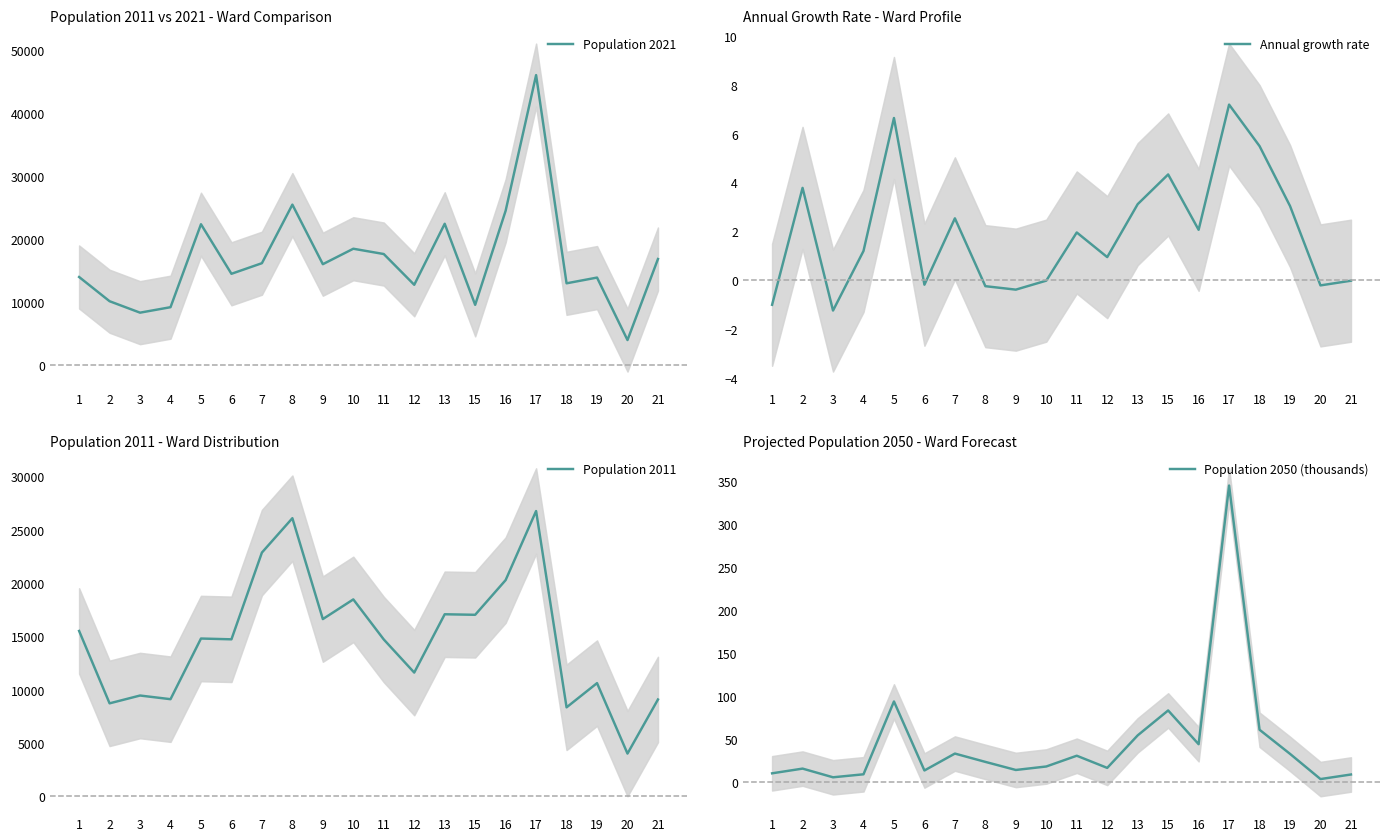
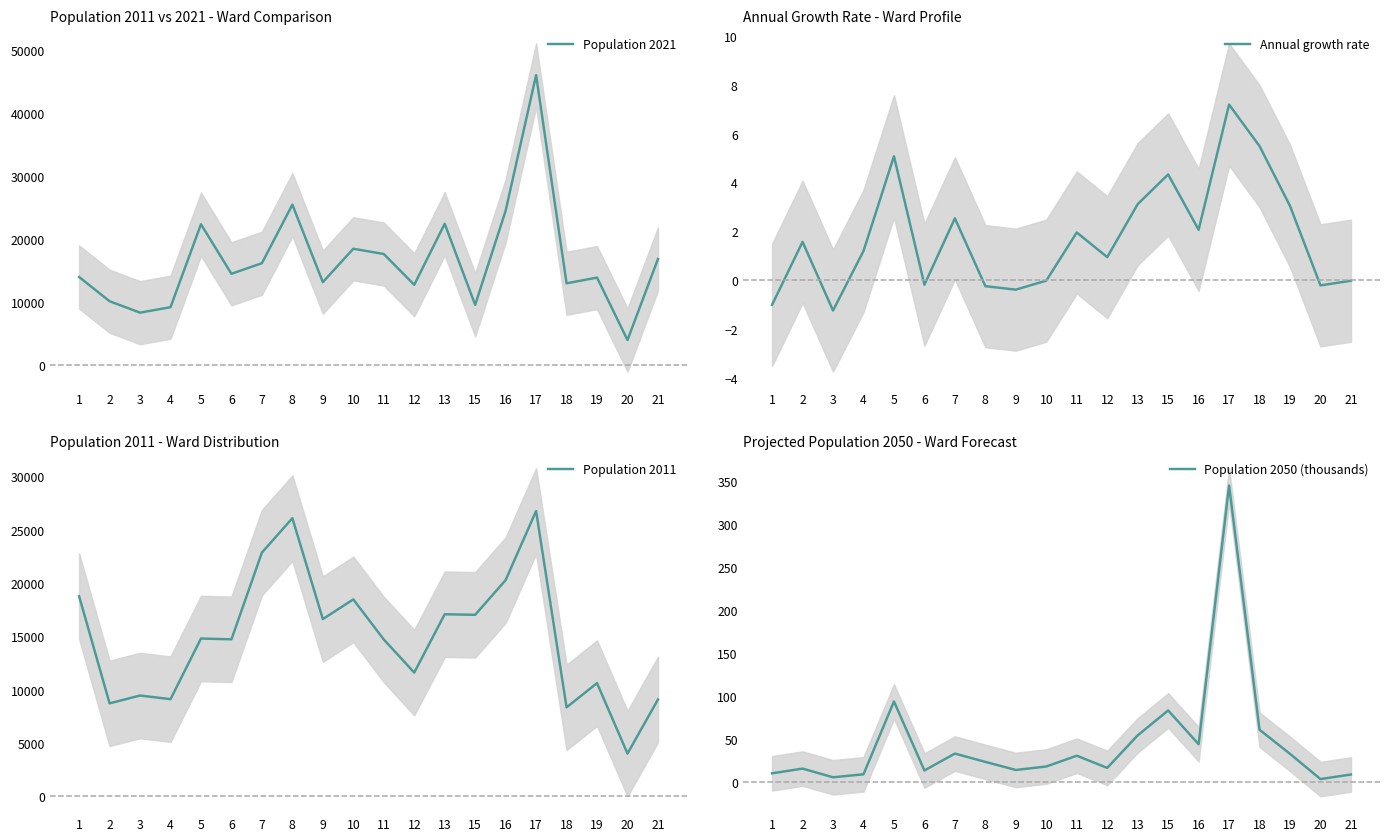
  {
    "Population 2011 vs 2021 - Ward Comparison": {
      "Population 2021": {
        "1": 14000,
        "2": 10000,
        "3": 8000,
        "4": 9000,
        "5": 22000,
        "6": 14000,
        "7": 16000,
        "8": 25000,
-       "9": 16000,
+       "9": 13000,
        "10": 18000,
        "11": 18000,
        "12": 13000,
        "13": 22000,
        "15": 10000,
        "16": 24000,
        "17": 46000,
        "18": 13000,
        "19": 14000,
        "20": 4000,
        "21": 17000
      }
    },
    "Annual Growth Rate - Ward Profile": {
      "Annual growth rate": {
        "1": -1.0,
-       "2": 3.8,
+       "2": 1.6,
        "3": -1.2,
        "4": 1.2,
-       "5": 6.6,
+       "5": 5.1,
        "6": -0.2,
        "7": 2.5,
        "8": -0.2,
        "9": -0.4,
        "10": 0.0,
        "11": 2.0,
        "12": 0.9,
        "13": 3.1,
        "15": 4.3,
        "16": 2.1,
        "17": 7.2,
        "18": 5.5,
        "19": 3.0,
        "20": -0.2,
        "21": 0.0
      }
    },
    "Population 2011 - Ward Distribution": {
      "Population 2011": {
-       "1": 16000,
+       "1": 19000,
        "2": 9000,
        "3": 9000,
        "4": 9000,
        "5": 15000,
        "6": 15000,
        "7": 23000,
        "8": 26000,
        "9": 17000,
        "10": 18000,
        "11": 15000,
        "12": 12000,
        "13": 17000,
        "15": 17000,
        "16": 20000,
        "17": 27000,
        "18": 8000,
        "19": 11000,
        "20": 4000,
        "21": 9000
      }
    },
    "Projected Population 2050 - Ward Forecast": {
      "Population 2050 (thousands)": {
        "1": 10,
        "2": 20,
        "3": 10,
        "4": 10,
        "5": 90,
        "6": 10,
        "7": 30,
        "8": 20,
        "9": 10,
        "10": 20,
        "11": 30,
        "12": 20,
        "13": 50,
        "15": 80,
        "16": 40,
        "17": 350,
        "18": 60,
        "19": 30,
        "20": 0,
        "21": 10
      }
    }
  }
